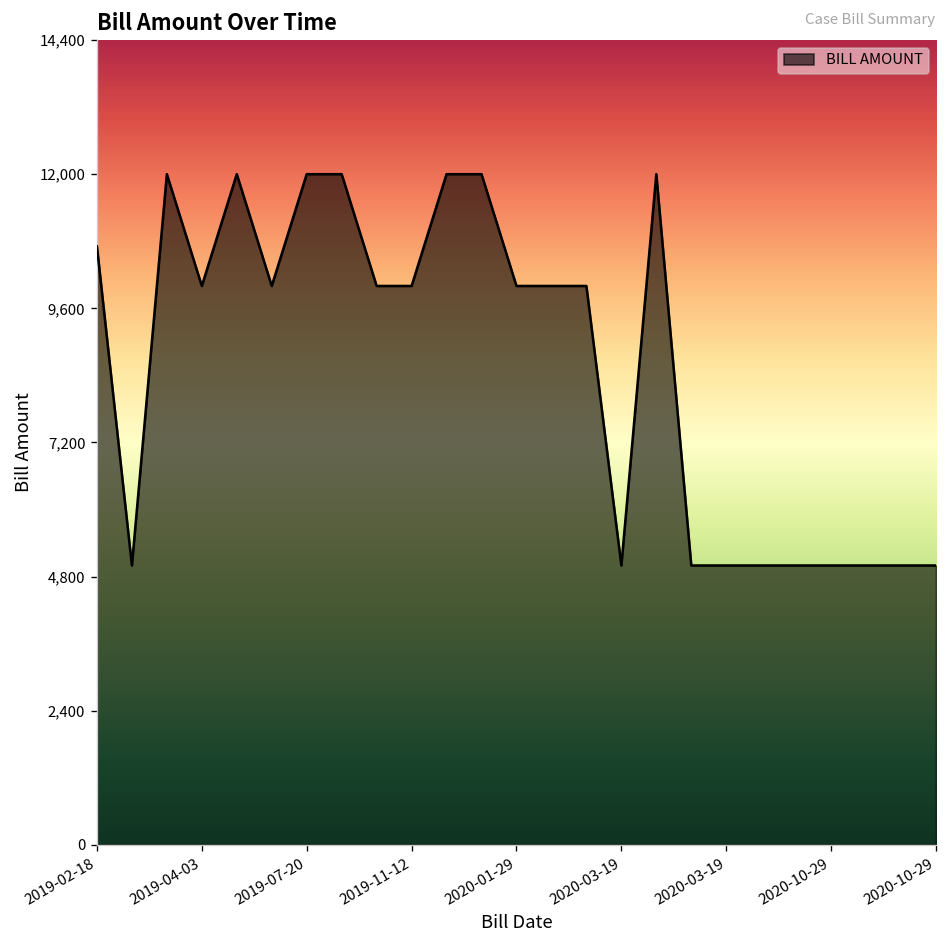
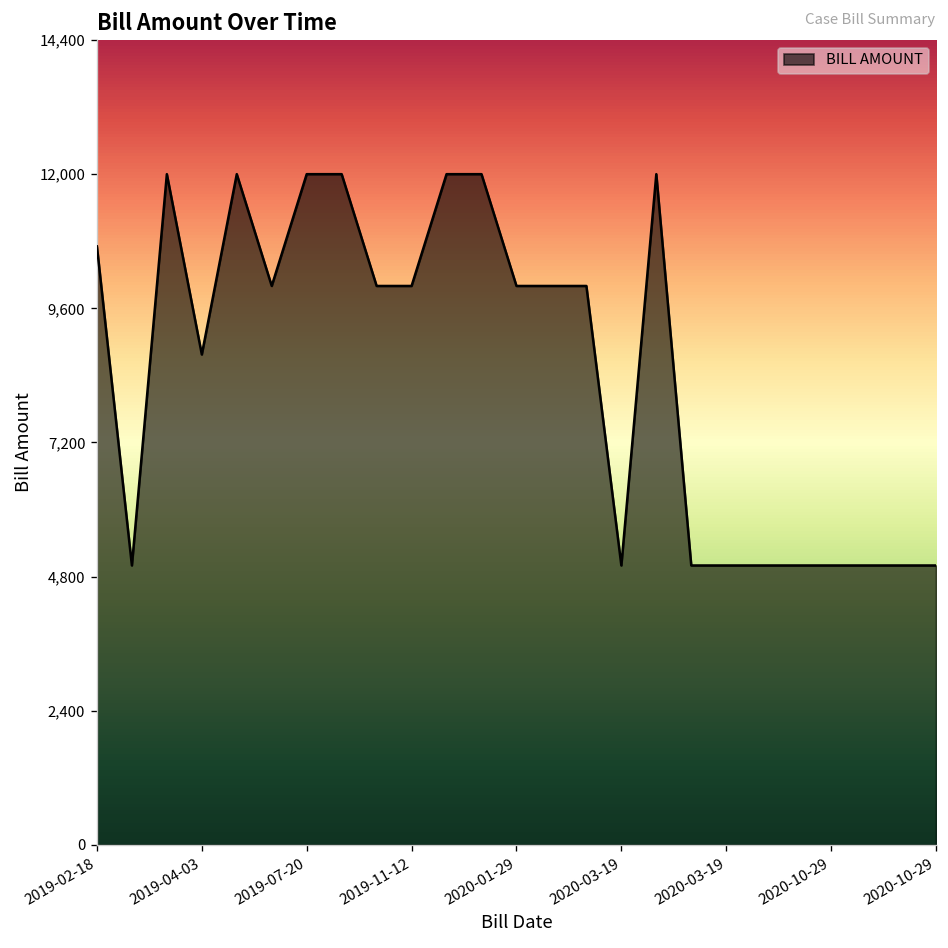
  {
    "2019-02-18": "10,700",
-   "2019-04-03": "10,000",
+   "2019-04-03": "8,800",
    "2019-07-20": "12,000",
    "2019-11-12": "10,000"
  }
